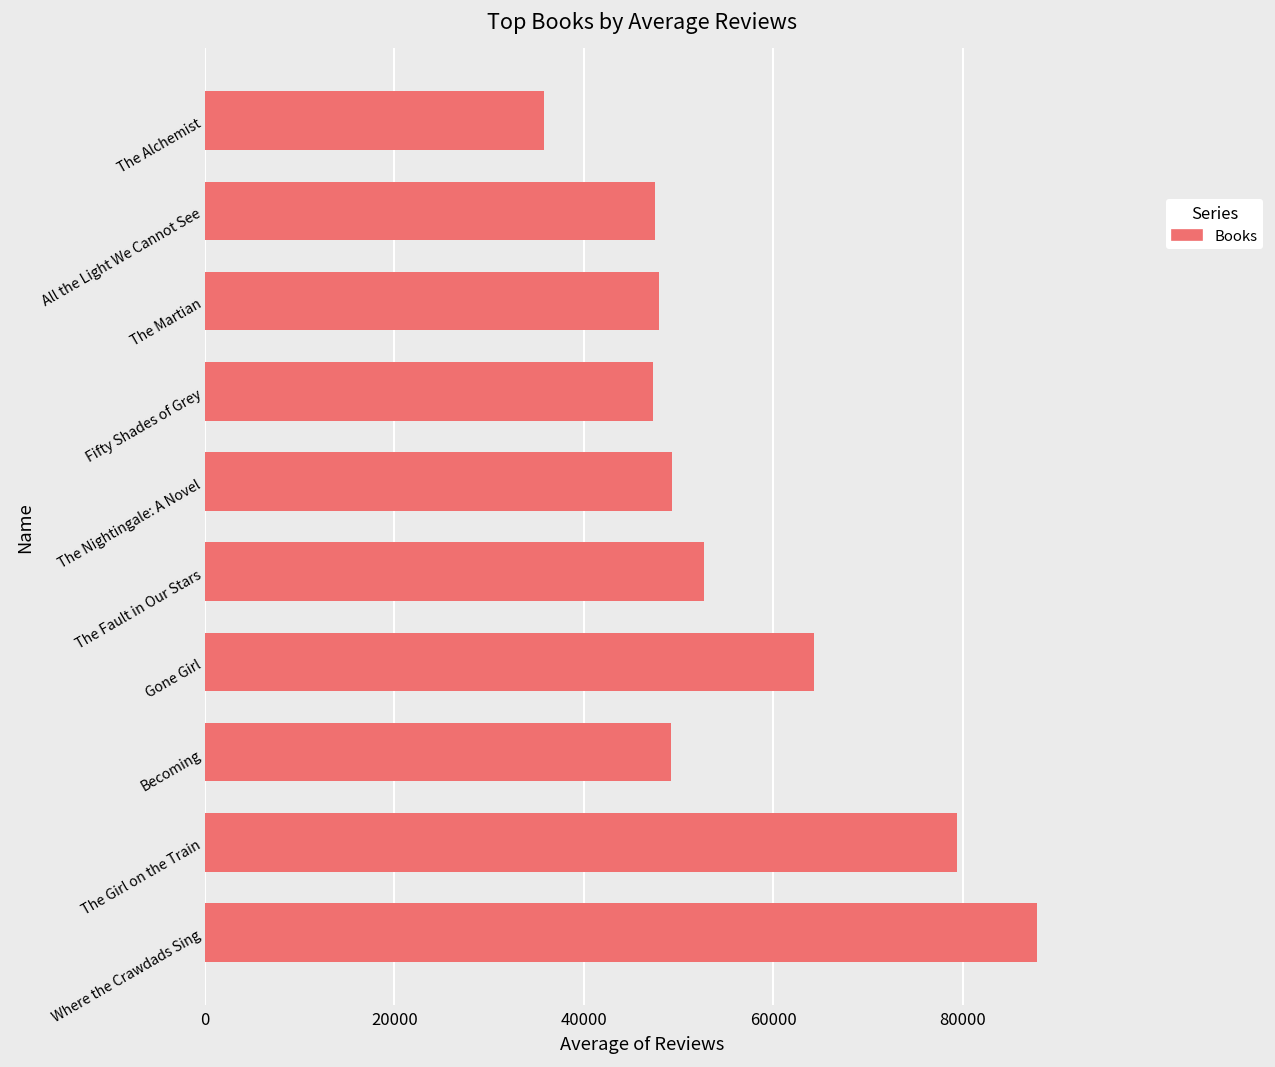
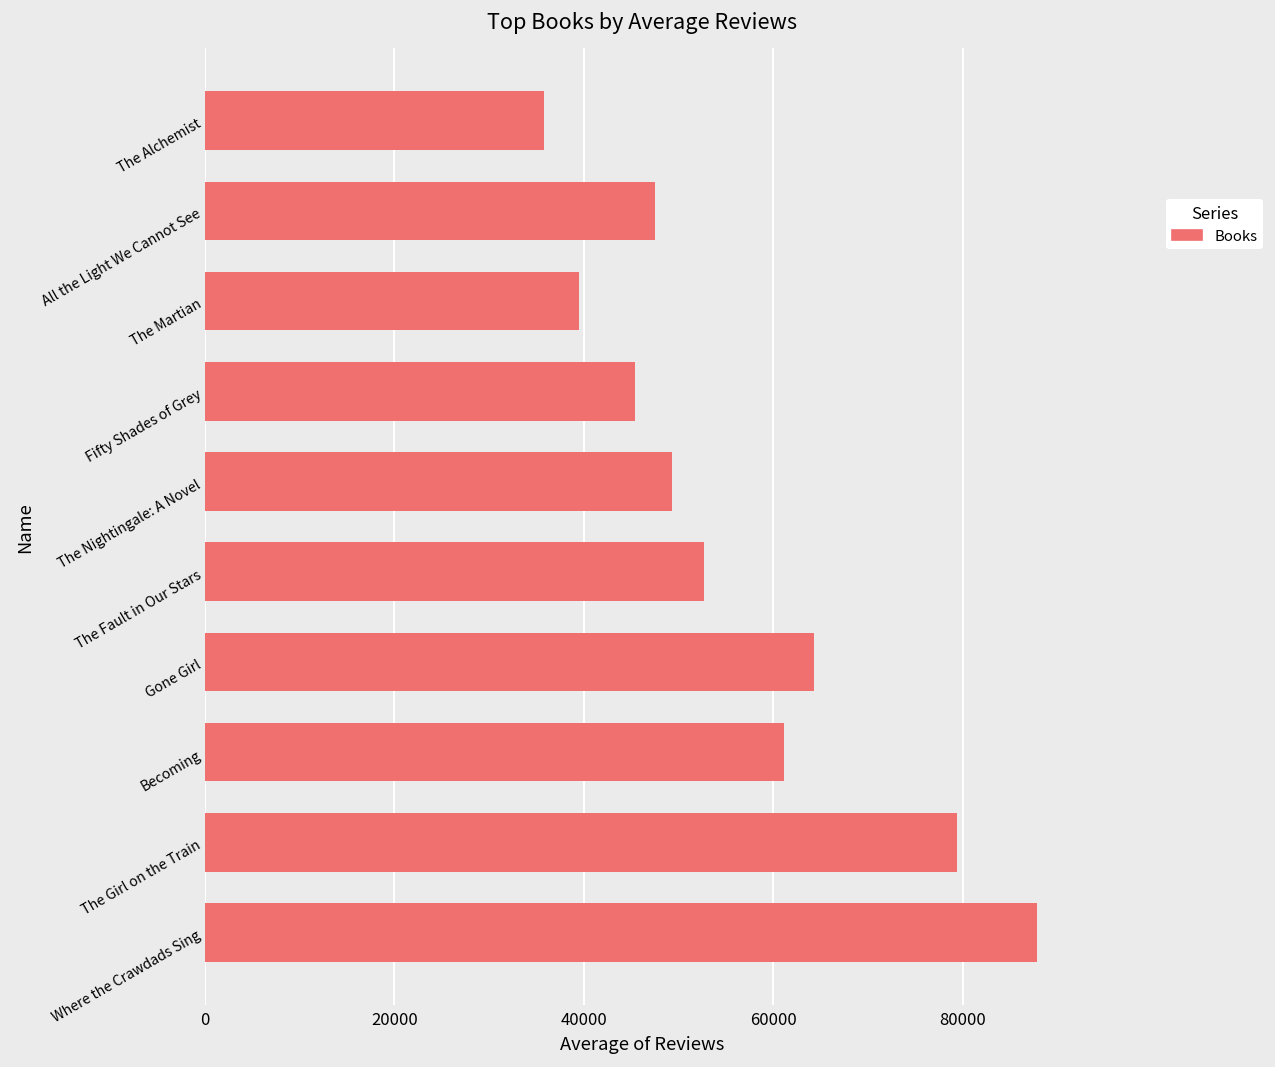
  {
    "The Alchemist": 36000,
    "All the Light We Cannot See": 48000,
-   "The Martian": 48000,
-   "Fifty Shades of Grey": 47000,
+   "The Martian": 39000,
+   "Fifty Shades of Grey": 45000,
    "The Nightingale: A Novel": 49000,
    "The Fault in Our Stars": 53000,
    "Gone Girl": 64000,
-   "Becoming": 49000,
+   "Becoming": 61000,
    "The Girl on the Train": 79000,
    "Where the Crawdads Sing": 88000
  }
